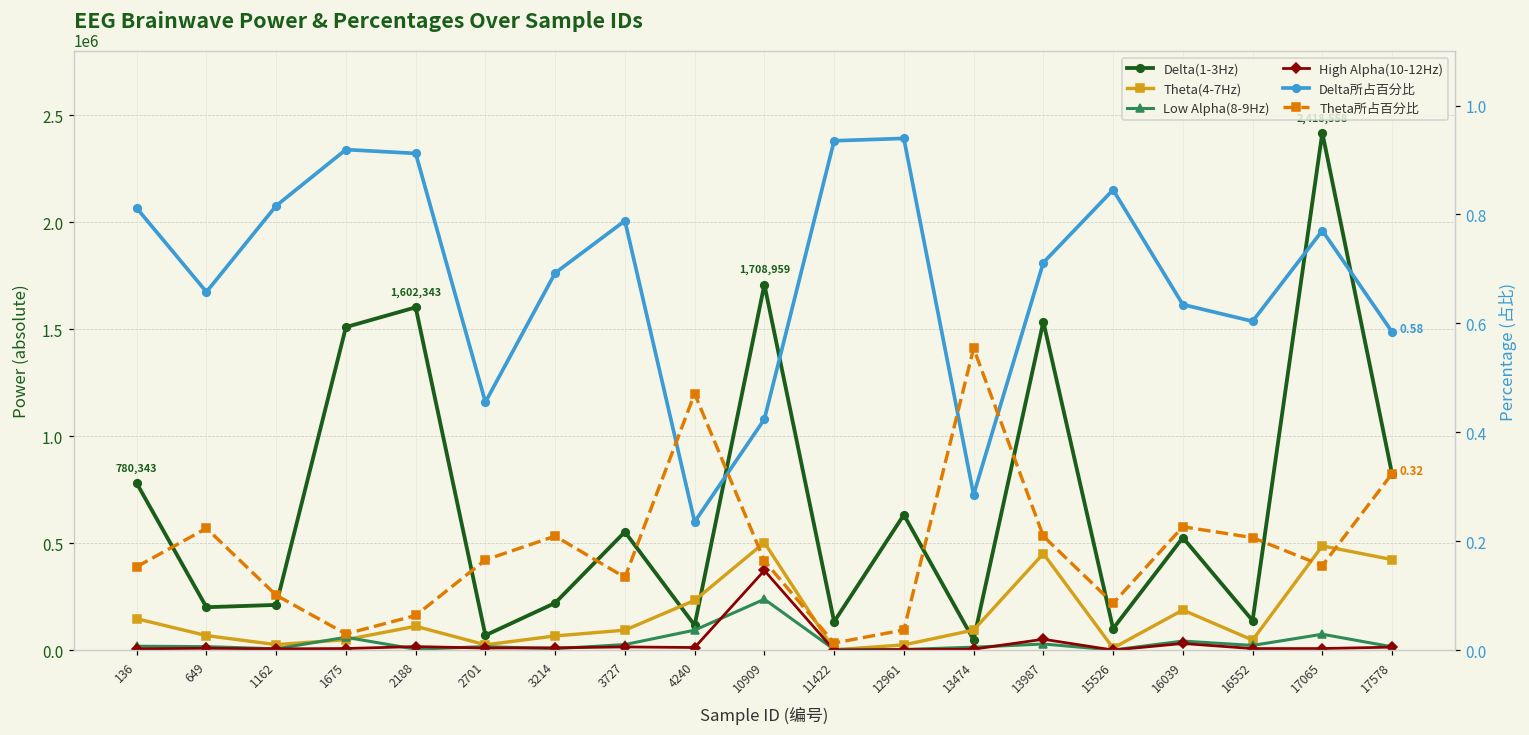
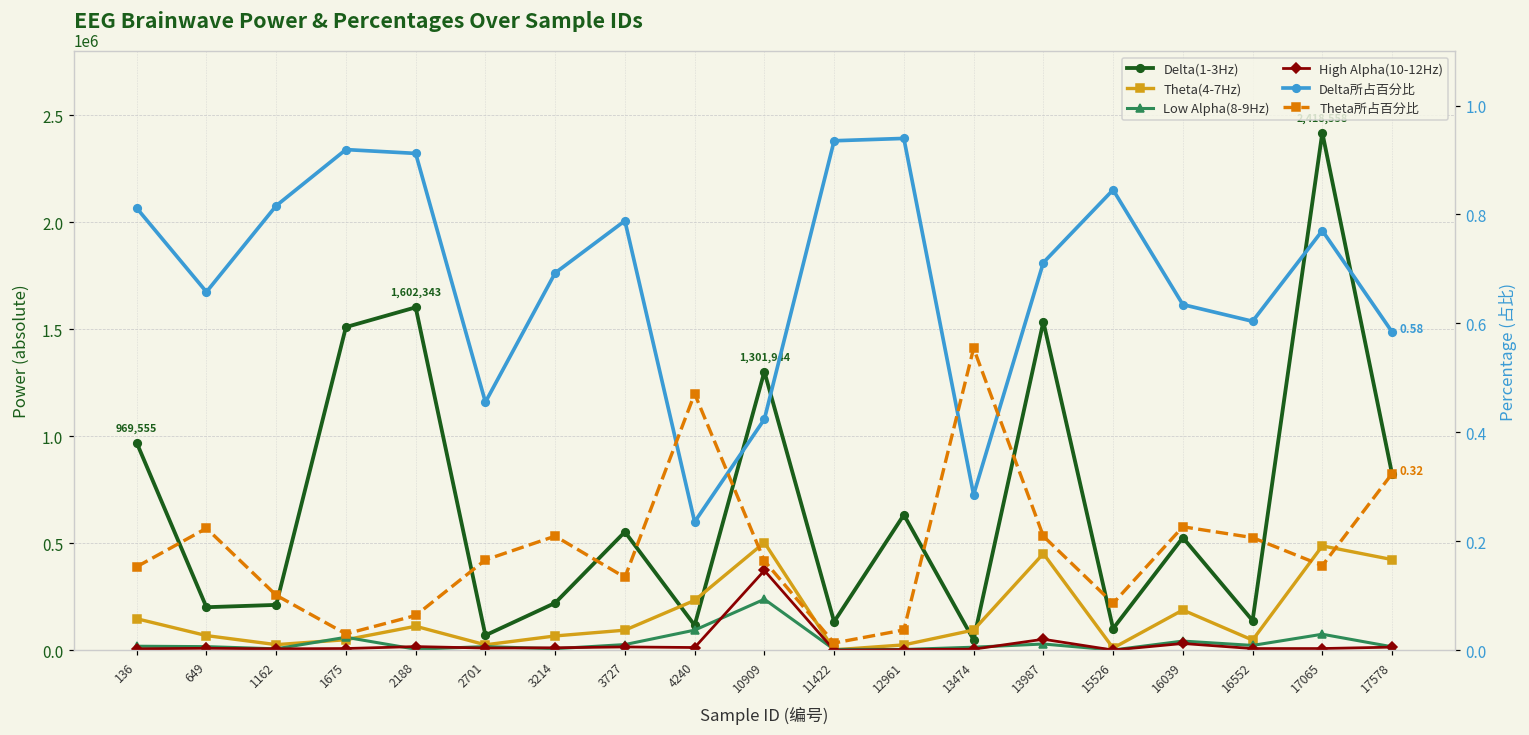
  {
    "Delta(1-3Hz)": {
-     "136": "780,343",
+     "136": "969,555",
      "2188": "1,602,343",
-     "10909": "1,708,959"
+     "10909": "1,301,944"
    },
    "Delta所占百分比": {
      "17578": "0.58"
    }
  }
